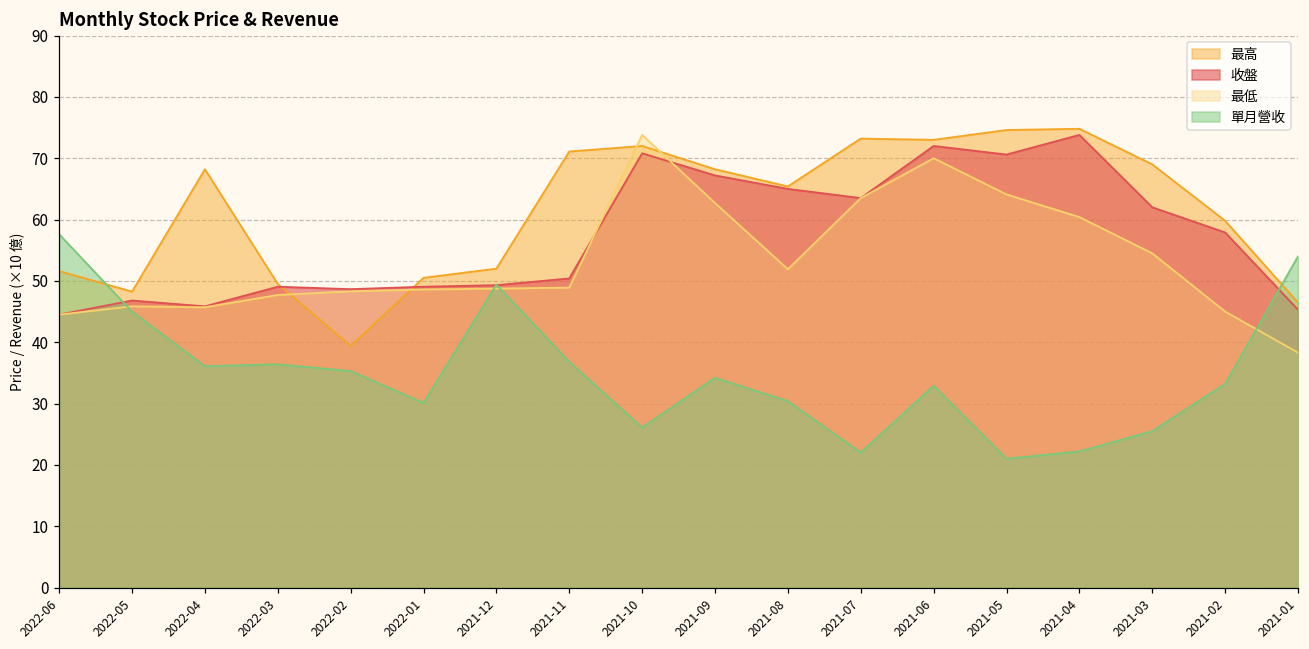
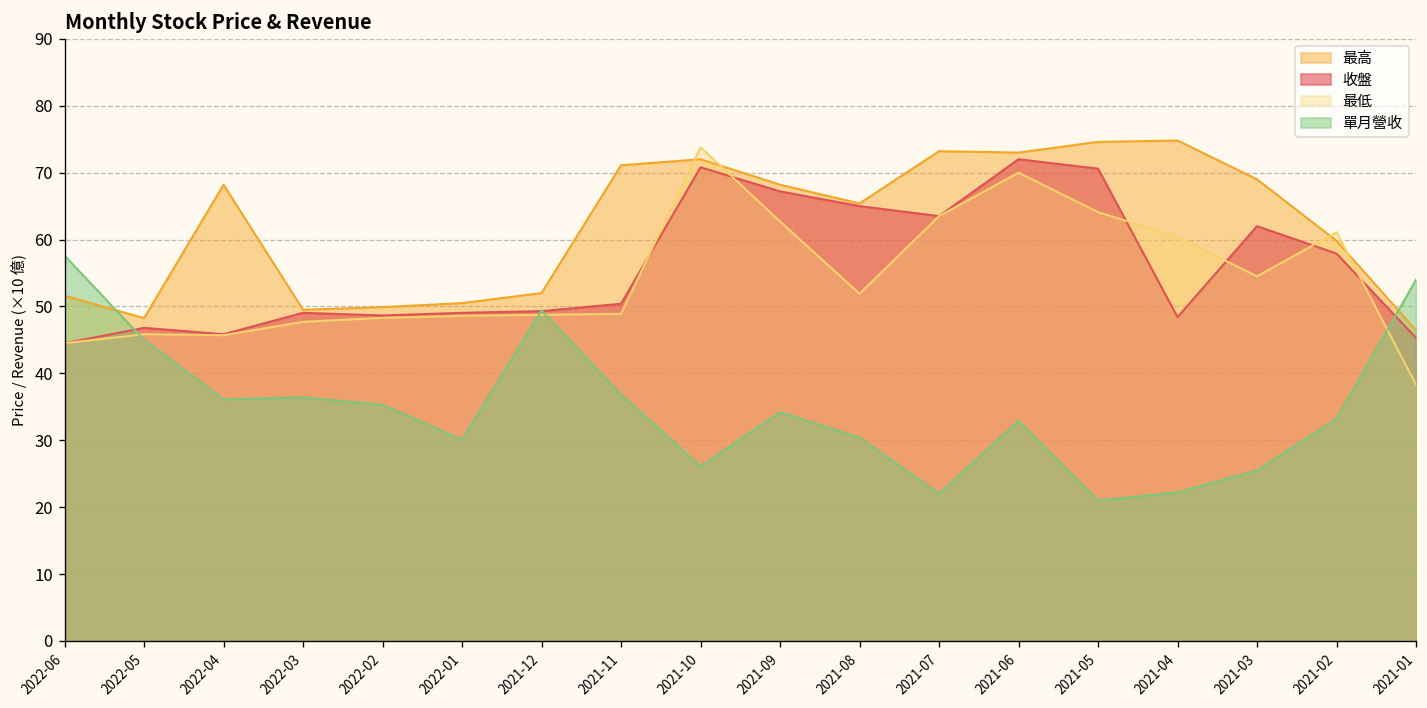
  {
    "最高": {
      "2022-06": 52,
      "2022-05": 48,
      "2022-04": 68,
-     "2022-02": 39,
+     "2022-02": 50,
      "2022-01": 51,
      "2021-12": 52,
      "2021-11": 71,
      "2021-10": 72,
      "2021-09": 68,
      "2021-07": 73,
      "2021-06": 73,
      "2021-05": 75,
      "2021-04": 75,
      "2021-03": 69,
      "2021-02": 60,
      "2021-01": 46
    },
    "收盤": {
      "2022-05": 47,
      "2022-01": 49,
      "2021-11": 50,
      "2021-10": 71,
      "2021-09": 67,
      "2021-06": 72,
      "2021-05": 71,
-     "2021-04": 74,
+     "2021-04": 48,
      "2021-03": 62,
      "2021-02": 58,
      "2021-01": 45
    },
    "最低": {
      "2022-05": 46,
      "2022-03": 48,
      "2022-01": 49,
      "2021-12": 49,
      "2021-11": 49,
      "2021-10": 74,
      "2021-09": 63,
      "2021-08": 52,
      "2021-06": 70,
      "2021-05": 64,
      "2021-04": 60,
      "2021-03": 55,
-     "2021-02": 45,
+     "2021-02": 61,
      "2021-01": 38
    },
    "單月營收": {
      "2022-06": 58,
      "2022-05": 45,
      "2022-04": 36,
      "2022-03": 36,
      "2022-02": 35,
      "2022-01": 30,
      "2021-11": 37,
      "2021-10": 26,
      "2021-09": 34,
      "2021-08": 30,
      "2021-07": 22,
      "2021-06": 33,
      "2021-05": 21,
      "2021-04": 22,
      "2021-03": 26,
      "2021-02": 33,
      "2021-01": 54
    }
  }
